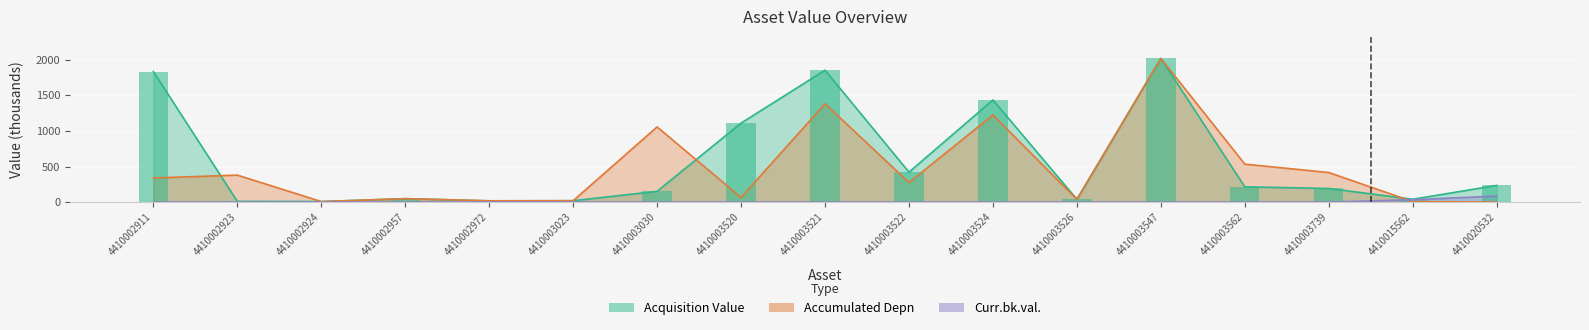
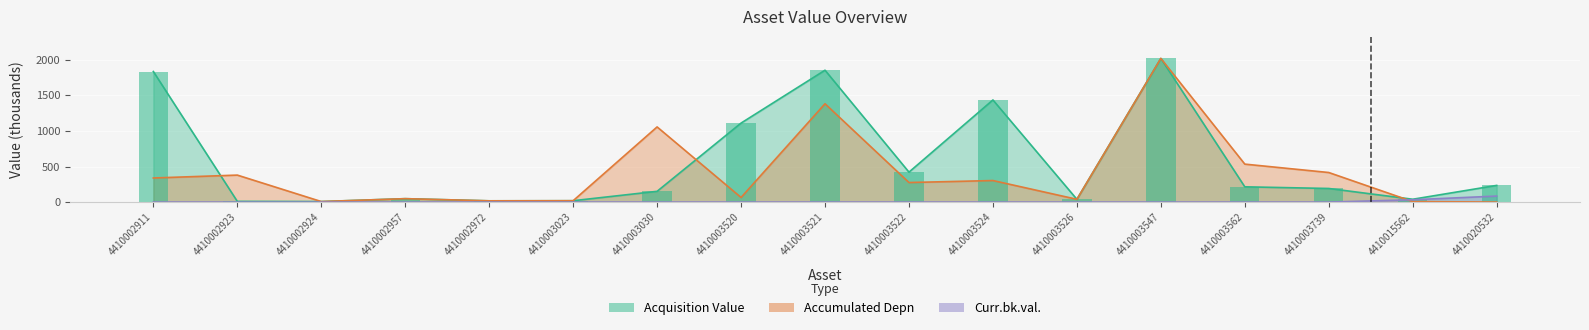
  {
    "Acquisition Value": {
      "4410002911": 1800,
      "4410002957": 0,
      "4410003030": 200,
      "4410003520": 1100,
      "4410003521": 1900,
      "4410003522": 400,
      "4410003524": 1400,
      "4410003526": 0,
      "4410003547": 2000,
      "4410003562": 200,
      "4410003739": 200,
      "4410015562": 0,
      "4410020532": 200
    },
    "Accumulated Depn": {
      "4410002911": 300,
      "4410002923": 400,
      "4410003030": 1100,
      "4410003520": 100,
      "4410003521": 1400,
      "4410003522": 300,
-     "4410003524": 1200,
+     "4410003524": 300,
      "4410003562": 500,
      "4410003739": 400,
      "4410020532": 0
    },
    "Curr.bk.val.": {
      "4410002911": 0,
      "4410002957": 0,
      "4410003030": 0,
      "4410003520": 0,
      "4410003521": 0,
      "4410003522": 0,
      "4410003524": 0,
      "4410003526": 0,
      "4410003547": 0,
      "4410003562": 0,
      "4410003739": 0,
      "4410020532": 100
    }
  }
